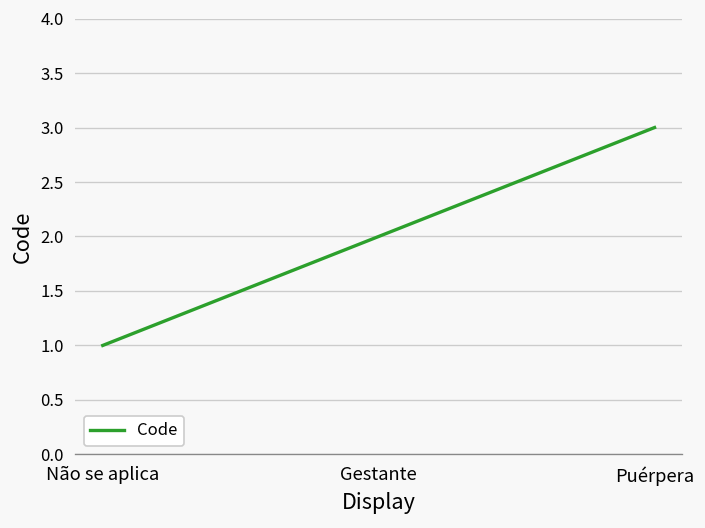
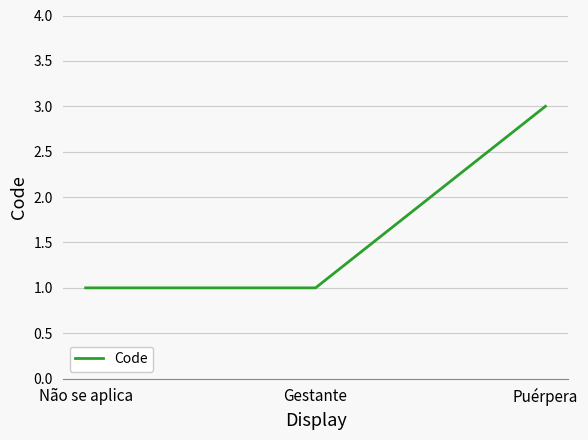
  {
    "Não se aplica": 1,
-   "Gestante": 2,
+   "Gestante": 1,
    "Puérpera": 3
  }
